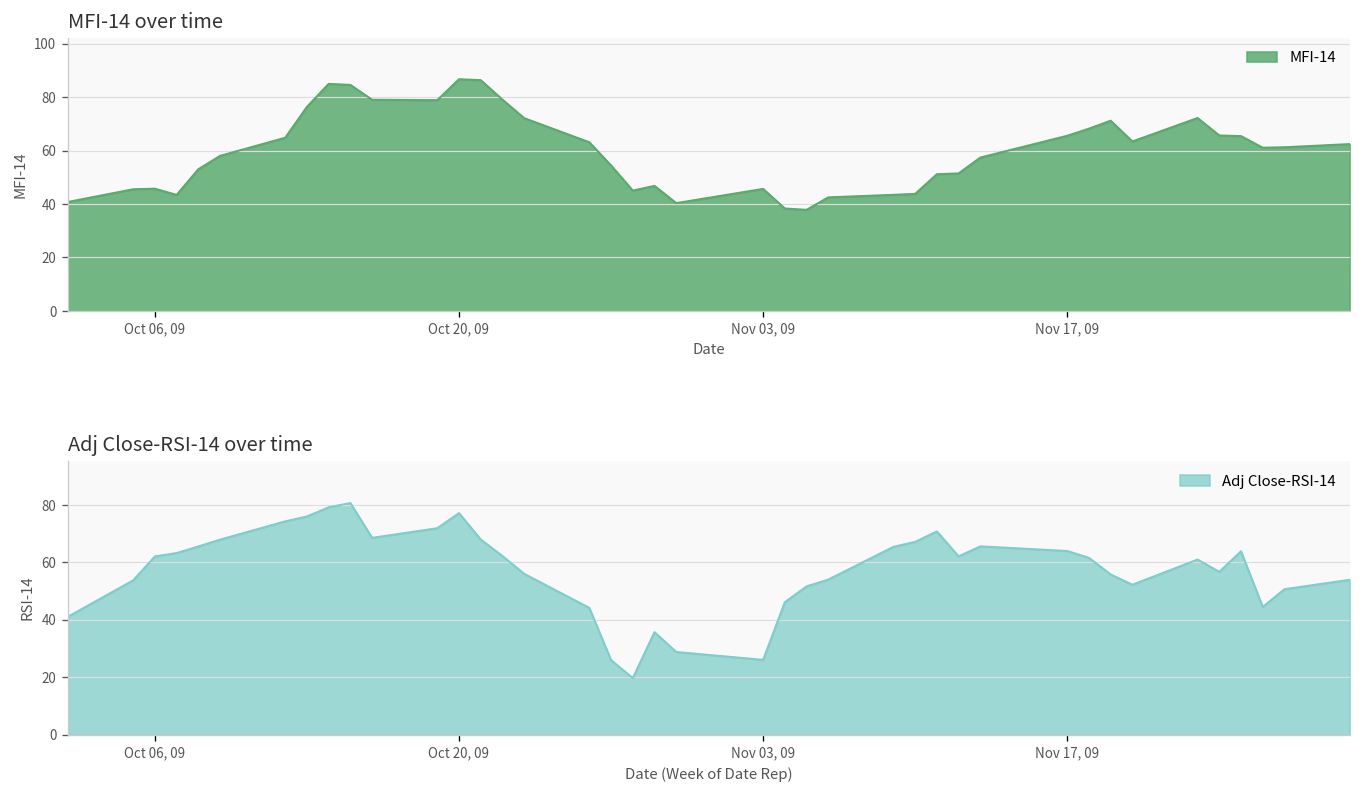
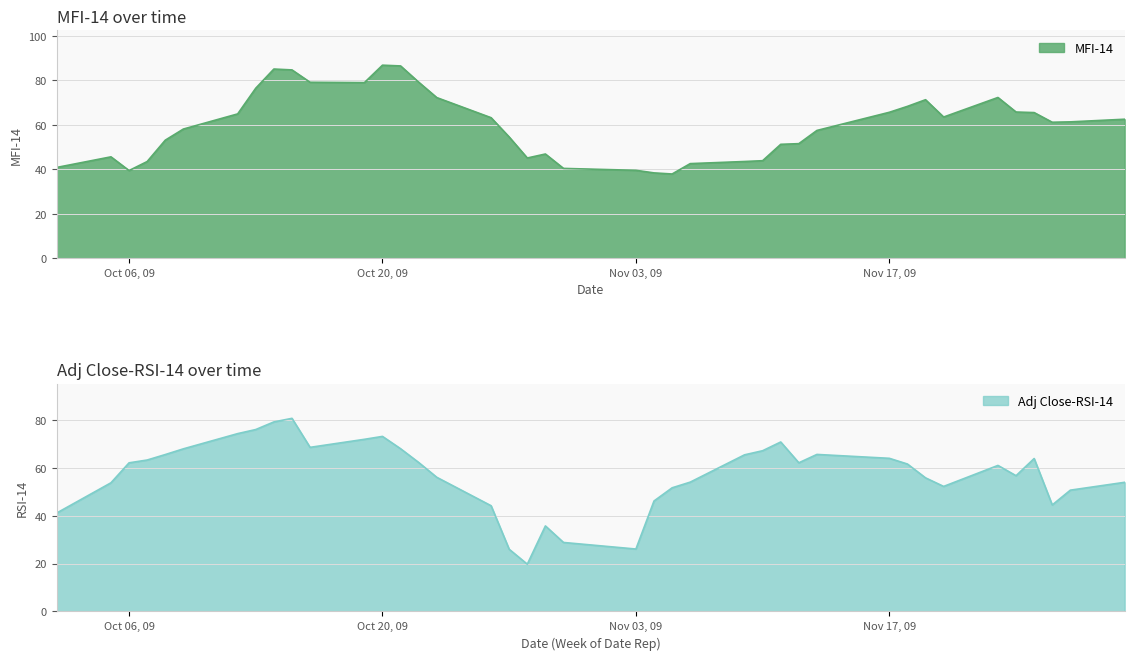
  {
    "MFI-14 over time": {
-     "Oct 06, 09": 46,
+     "Oct 06, 09": 39,
      "Oct 20, 09": 87,
-     "Nov 03, 09": 46,
+     "Nov 03, 09": 39,
      "Nov 17, 09": 66
    },
    "Adj Close-RSI-14 over time": {
      "Oct 06, 09": 62,
-     "Oct 20, 09": 77,
+     "Oct 20, 09": 73,
      "Nov 03, 09": 26,
      "Nov 17, 09": 64
    }
  }
